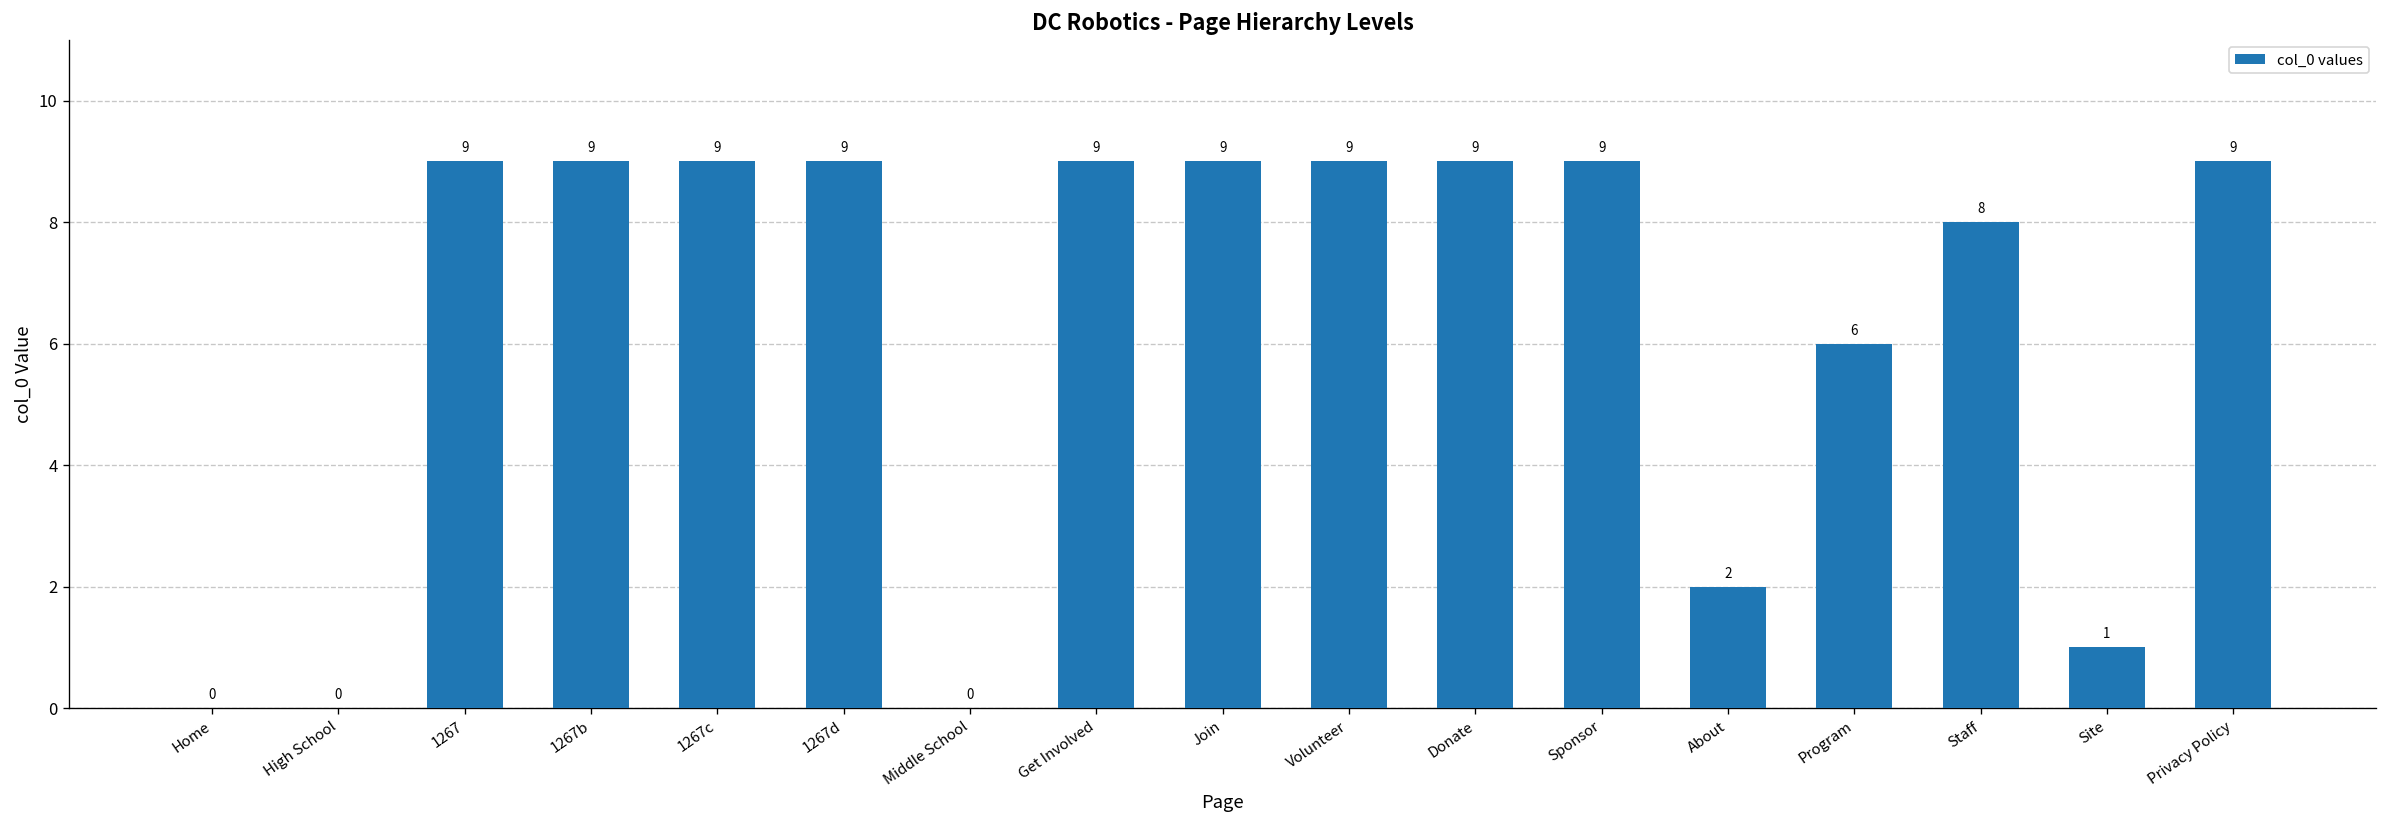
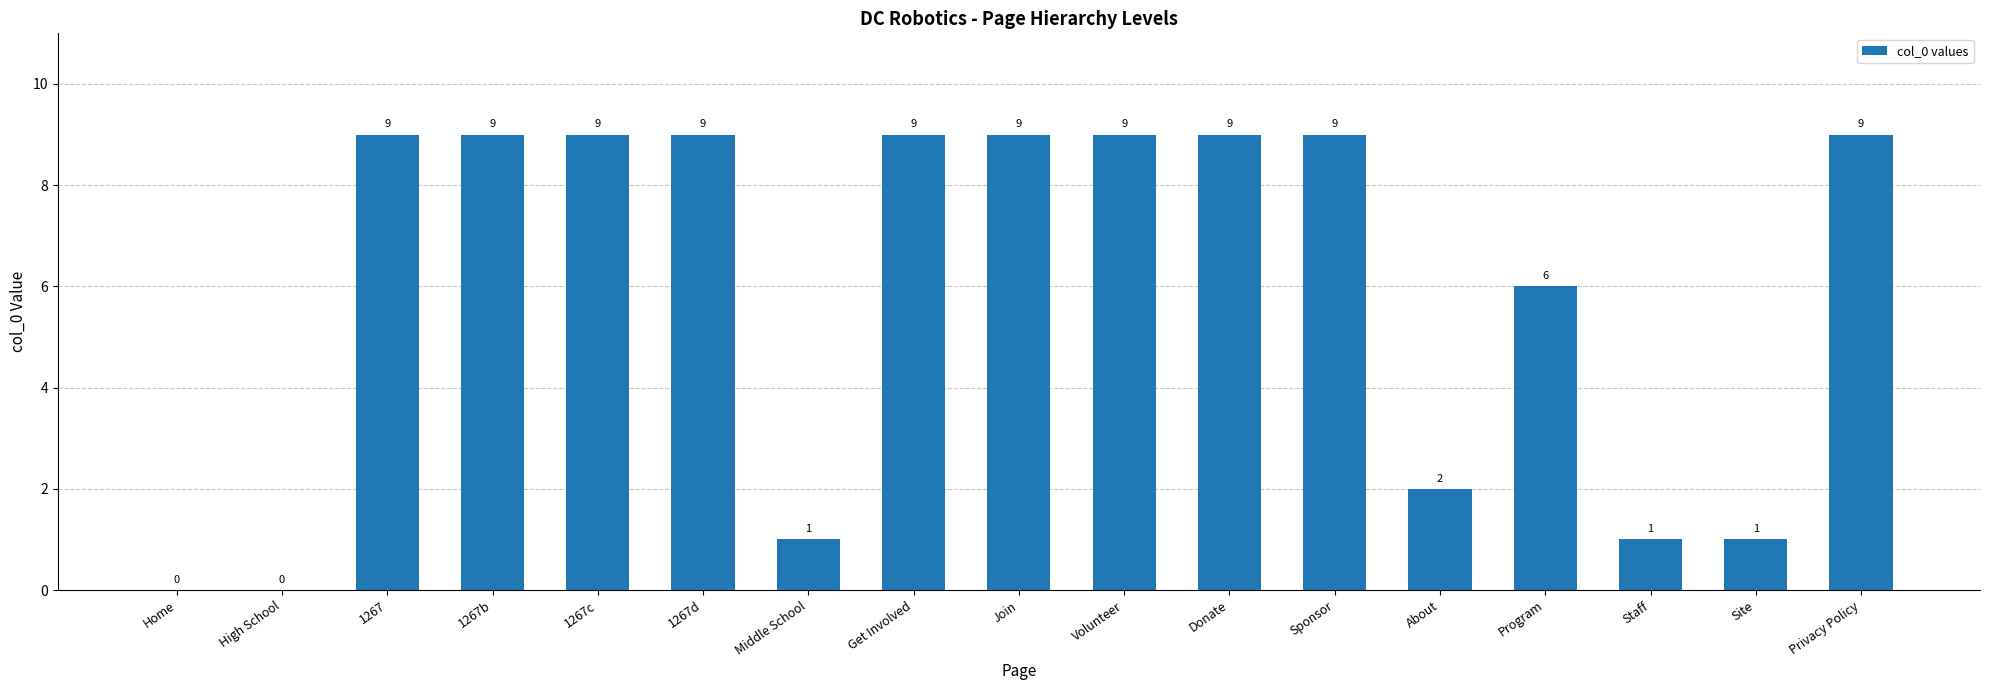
  {
    "Home": 0,
    "High School": 0,
    "1267": 9,
    "1267b": 9,
    "1267c": 9,
    "1267d": 9,
-   "Middle School": 0,
+   "Middle School": 1,
    "Get Involved": 9,
    "Join": 9,
    "Volunteer": 9,
    "Donate": 9,
    "Sponsor": 9,
    "About": 2,
    "Program": 6,
-   "Staff": 8,
+   "Staff": 1,
    "Site": 1,
    "Privacy Policy": 9
  }
